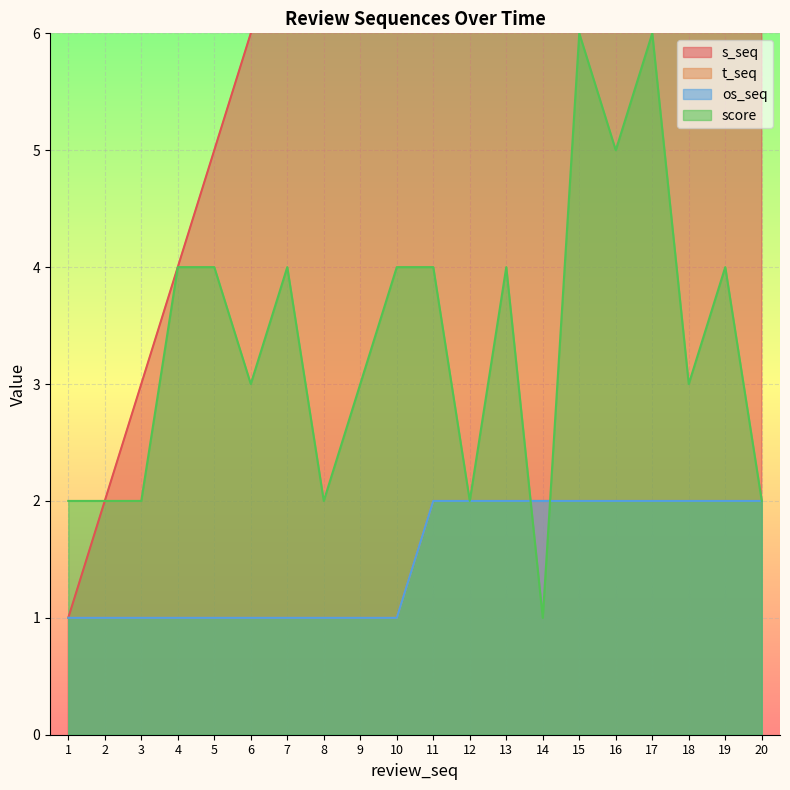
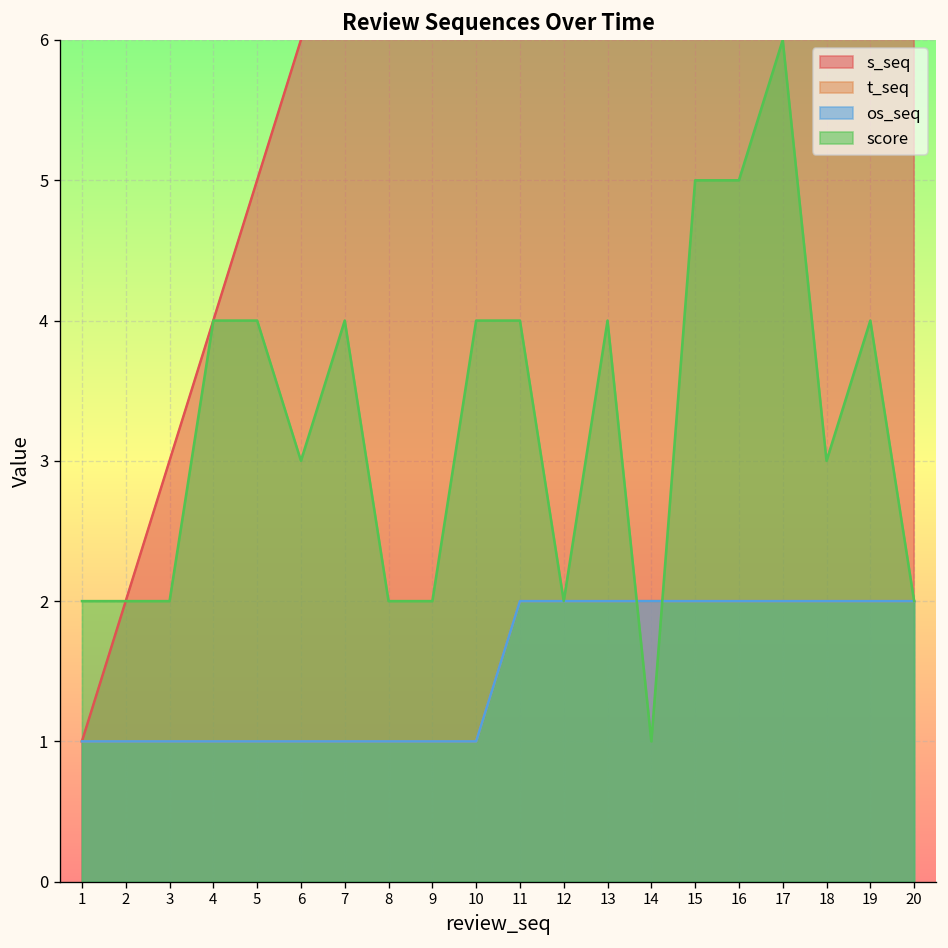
  {
    "s_seq": {
      "3": 3,
      "5": 5,
      "6": 6
    },
    "os_seq": {
      "2": 1,
      "3": 1,
      "4": 1,
      "5": 1,
      "6": 1,
      "7": 1,
      "8": 1,
      "9": 1,
      "10": 1,
      "11": 2,
      "13": 2,
      "14": 2,
      "15": 2,
      "16": 2,
      "17": 2,
      "18": 2,
      "19": 2
    },
    "score": {
      "1": 2,
      "3": 2,
      "5": 4,
      "6": 3,
      "7": 4,
      "8": 2,
-     "9": 3,
+     "9": 2,
      "10": 4,
      "11": 4,
      "13": 4,
      "14": 1,
-     "15": 6,
+     "15": 5,
      "16": 5,
      "17": 6,
      "18": 3,
      "19": 4
    }
  }
